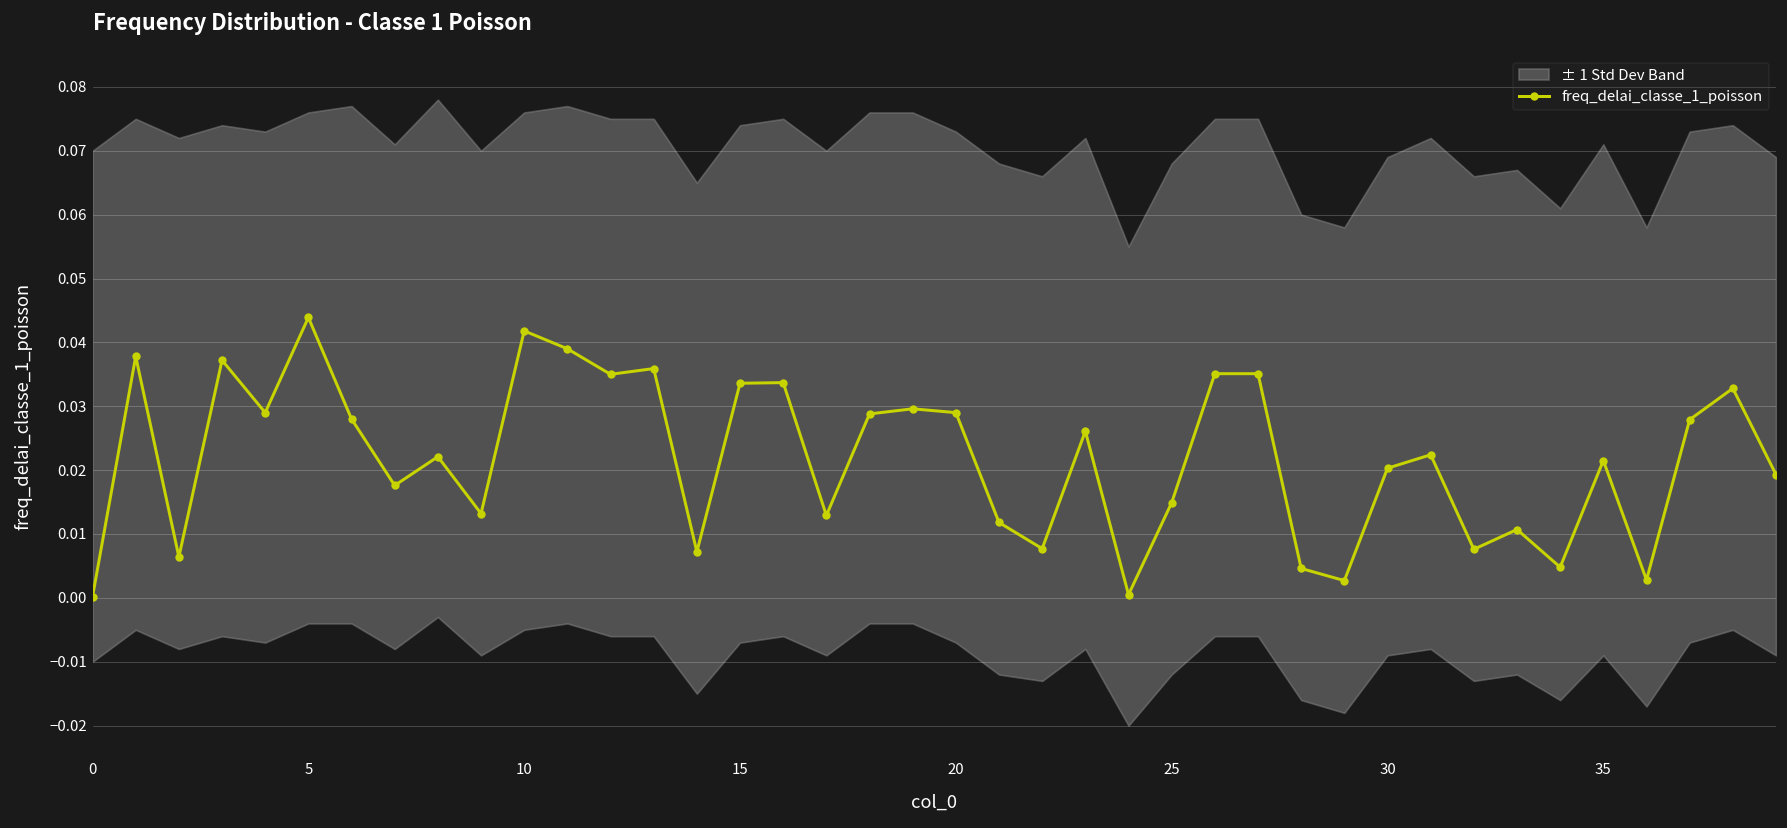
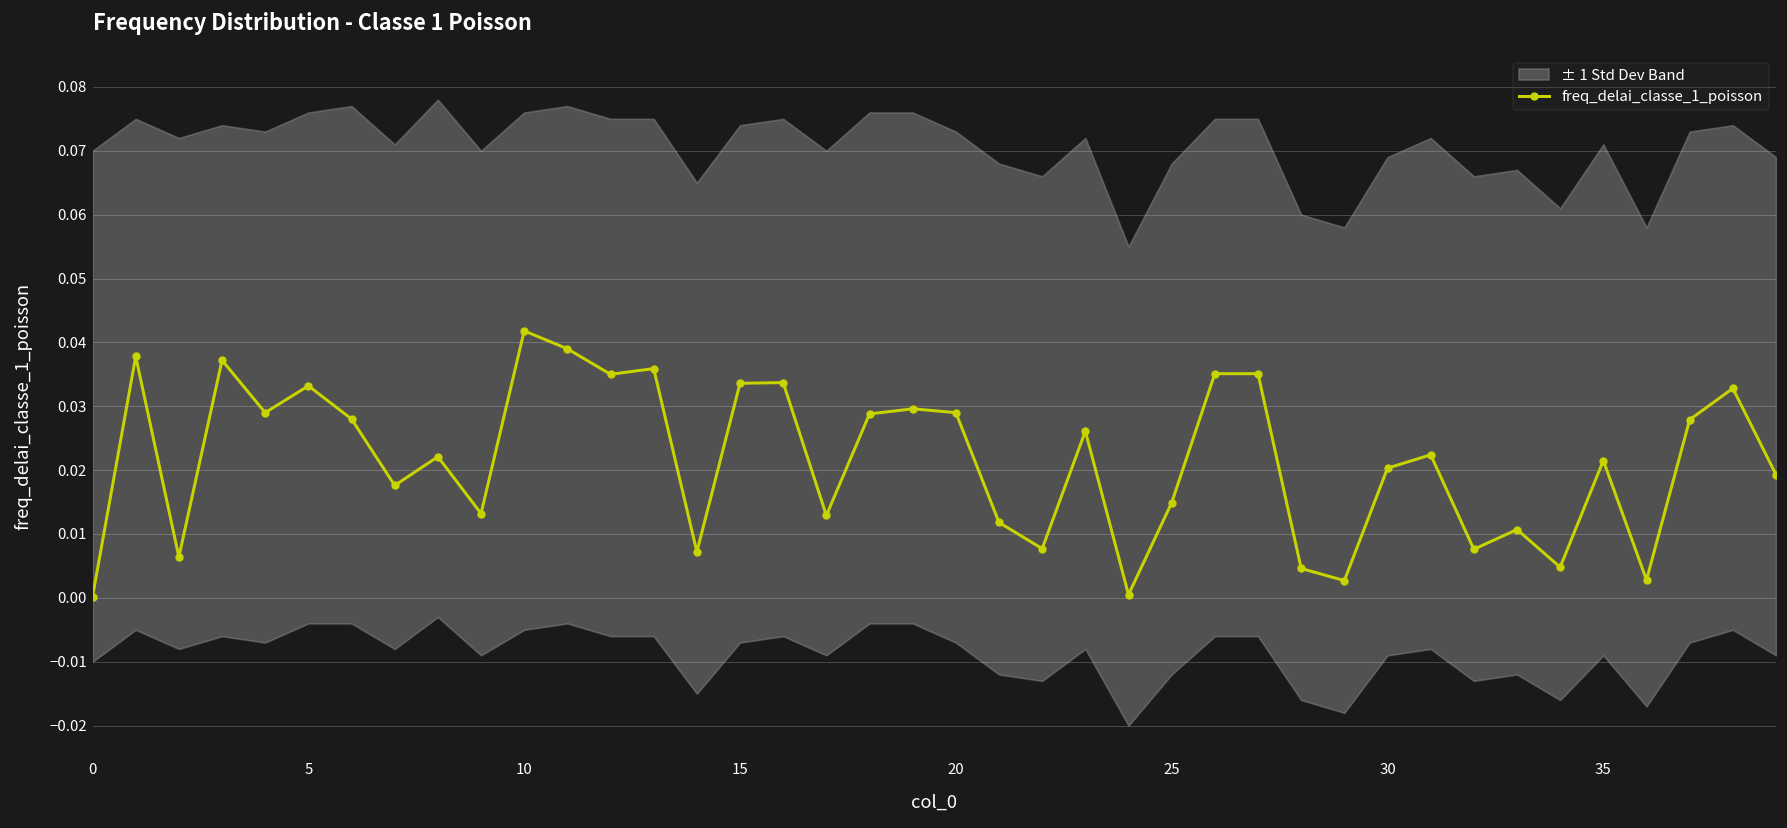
  {
    "freq_delai_classe_1_poisson": {
      "0": 0.000,
-     "5": 0.044,
+     "5": 0.033,
      "10": 0.042,
      "15": 0.034,
      "20": 0.029,
      "25": 0.015,
      "30": 0.020,
      "35": 0.022
    }
  }
